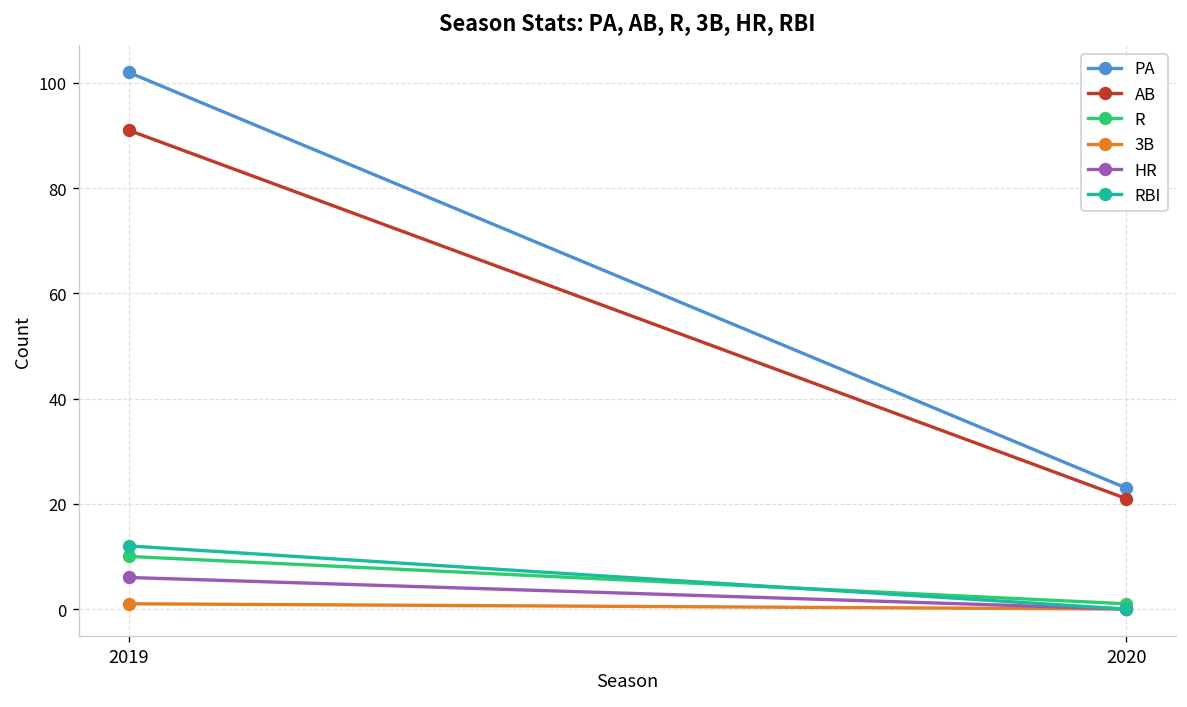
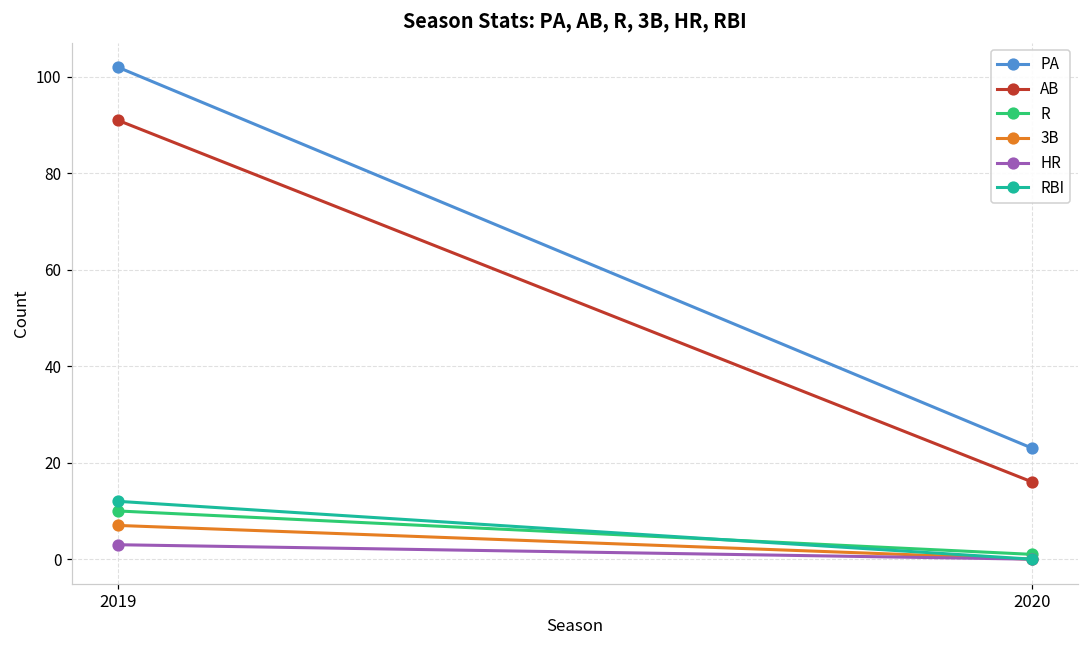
  {
    "PA": {
      "2019": 102,
      "2020": 23
    },
    "AB": {
      "2019": 91,
-     "2020": 21
+     "2020": 16
    },
    "3B": {
-     "2019": 1
+     "2019": 7
    },
    "HR": {
-     "2019": 6
+     "2019": 3
    }
  }
